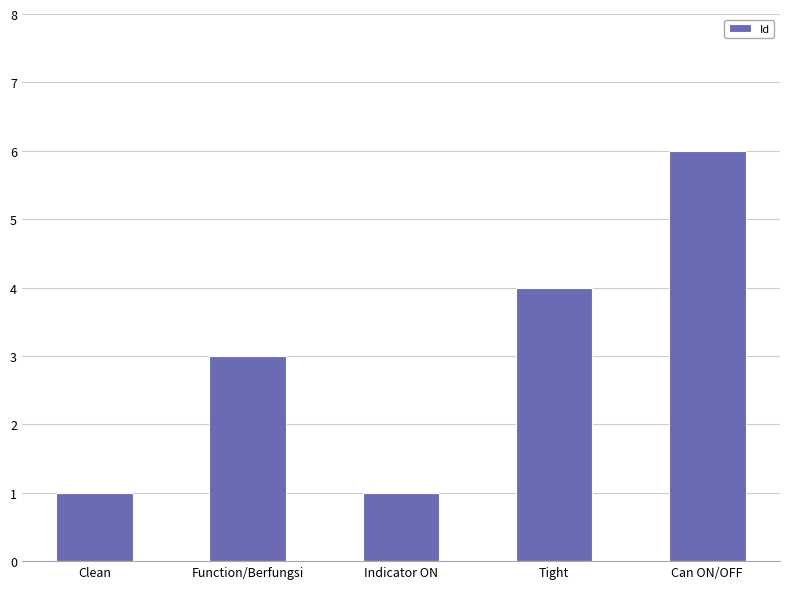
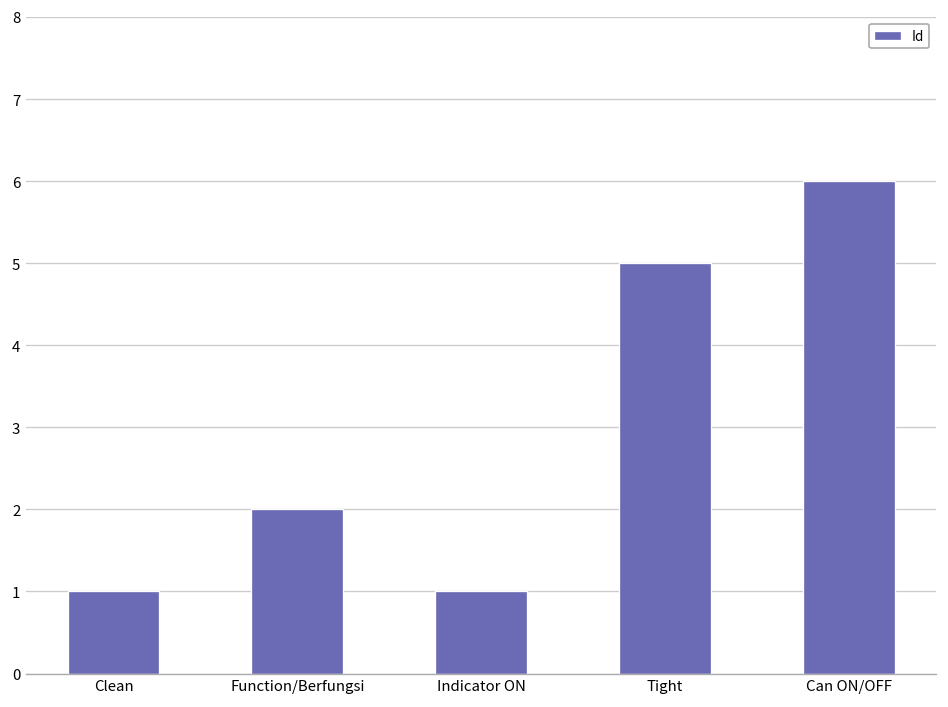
  {
    "Clean": 1,
-   "Function/Berfungsi": 3,
+   "Function/Berfungsi": 2,
    "Indicator ON": 1,
-   "Tight": 4,
+   "Tight": 5,
    "Can ON/OFF": 6
  }
